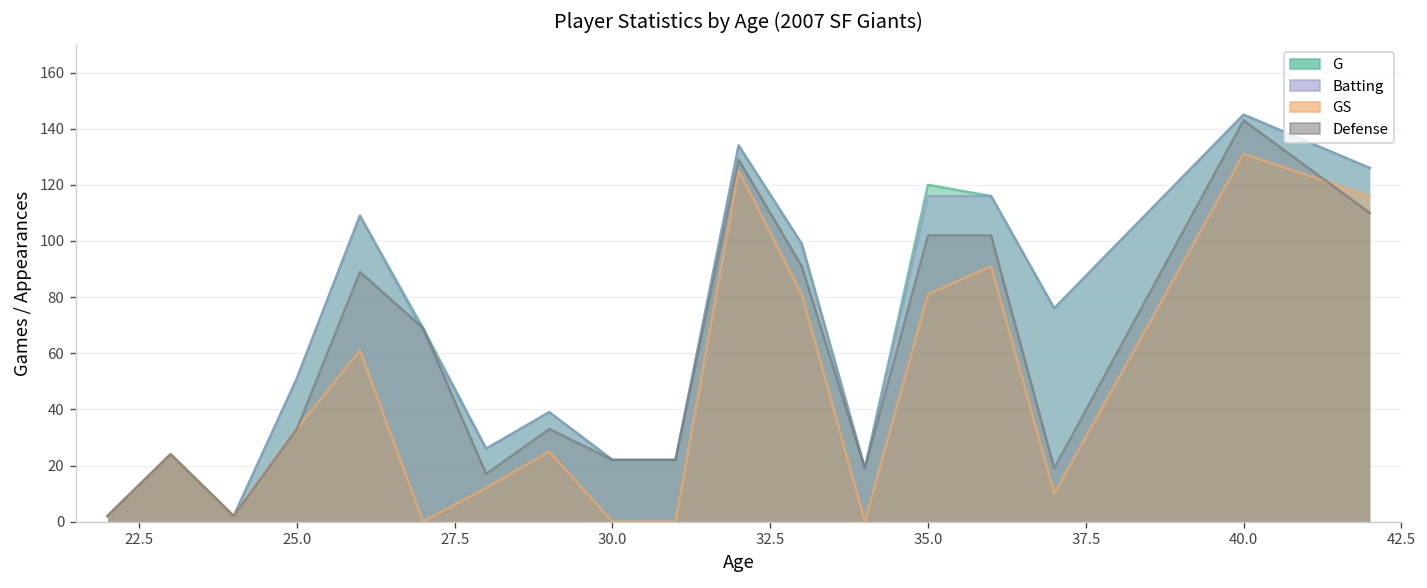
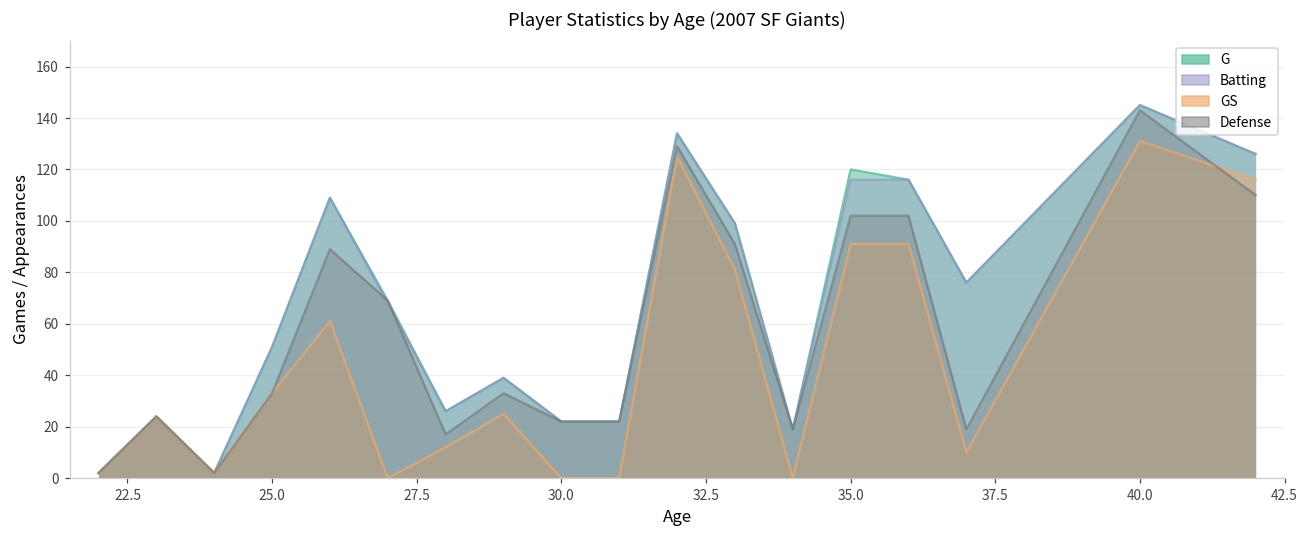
  {
    "G": {
      "35.0": 120
    },
    "GS": {
      "30.0": 0,
-     "35.0": 81,
+     "35.0": 91,
      "40.0": 131
    }
  }
